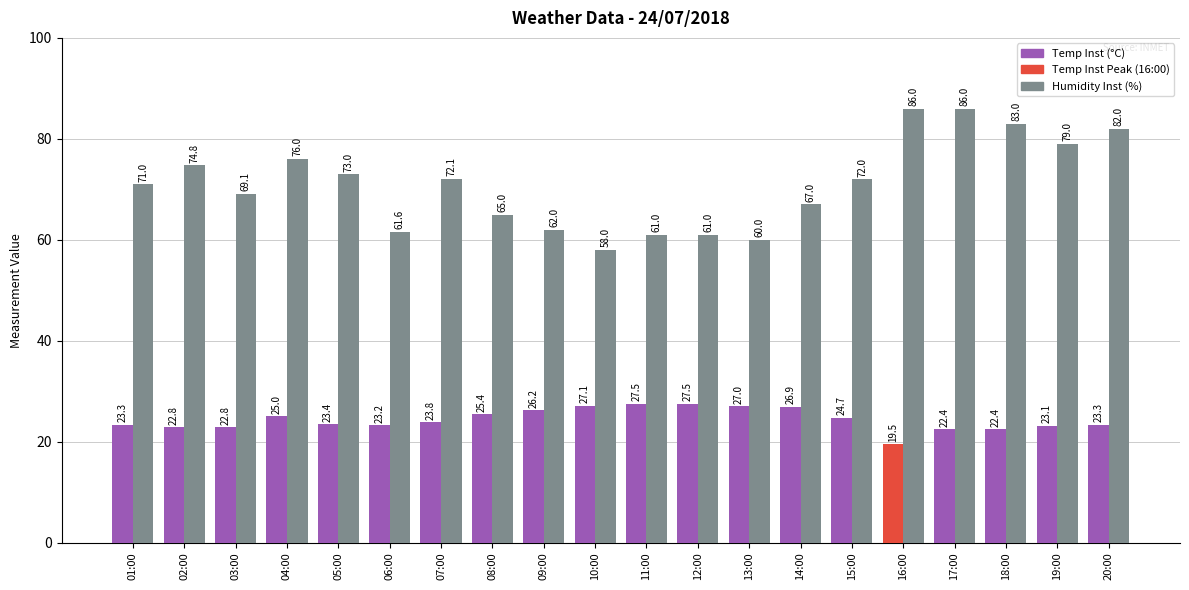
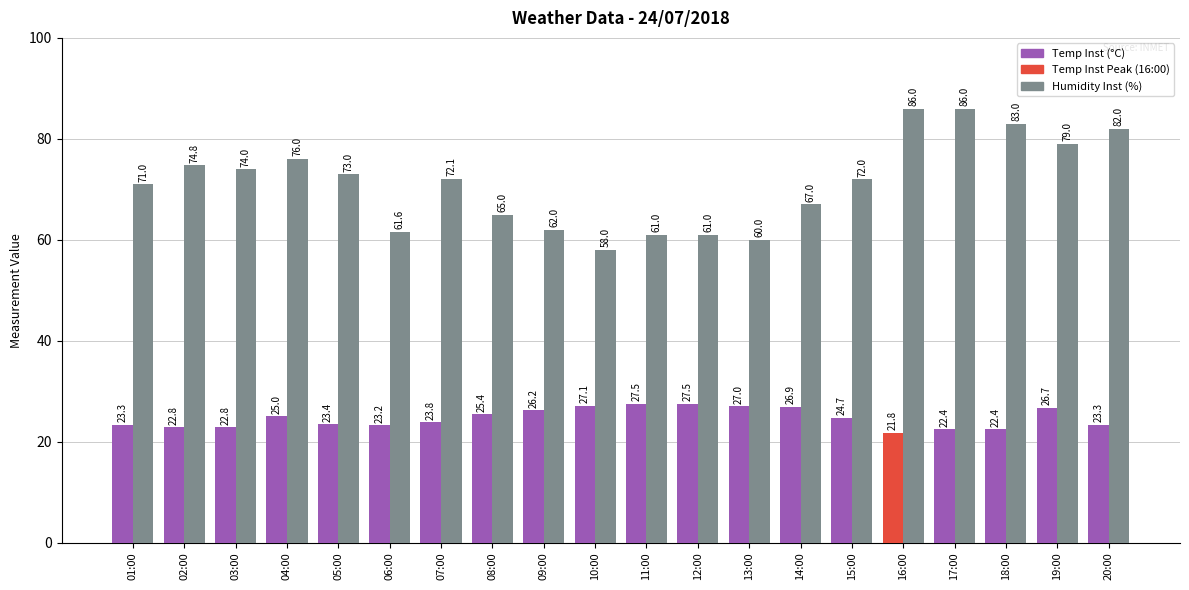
  {
    "Temp Inst (°C)": {
      "01:00": 23.3,
      "02:00": 22.8,
      "03:00": 22.8,
      "04:00": 25.0,
      "05:00": 23.4,
      "06:00": 23.2,
      "07:00": 23.8,
      "08:00": 25.4,
      "09:00": 26.2,
      "10:00": 27.1,
      "11:00": 27.5,
      "12:00": 27.5,
      "13:00": 27.0,
      "14:00": 26.9,
      "15:00": 24.7,
-     "16:00": 19.5,
+     "16:00": 21.8,
      "17:00": 22.4,
      "18:00": 22.4,
-     "19:00": 23.1,
+     "19:00": 26.7,
      "20:00": 23.3
    },
    "Humidity Inst (%)": {
      "01:00": 71.0,
      "02:00": 74.8,
-     "03:00": 69.1,
+     "03:00": 74.0,
      "04:00": 76.0,
      "05:00": 73.0,
      "06:00": 61.6,
      "07:00": 72.1,
      "08:00": 65.0,
      "09:00": 62.0,
      "10:00": 58.0,
      "11:00": 61.0,
      "12:00": 61.0,
      "13:00": 60.0,
      "14:00": 67.0,
      "15:00": 72.0,
      "16:00": 86.0,
      "17:00": 86.0,
      "18:00": 83.0,
      "19:00": 79.0,
      "20:00": 82.0
    }
  }
